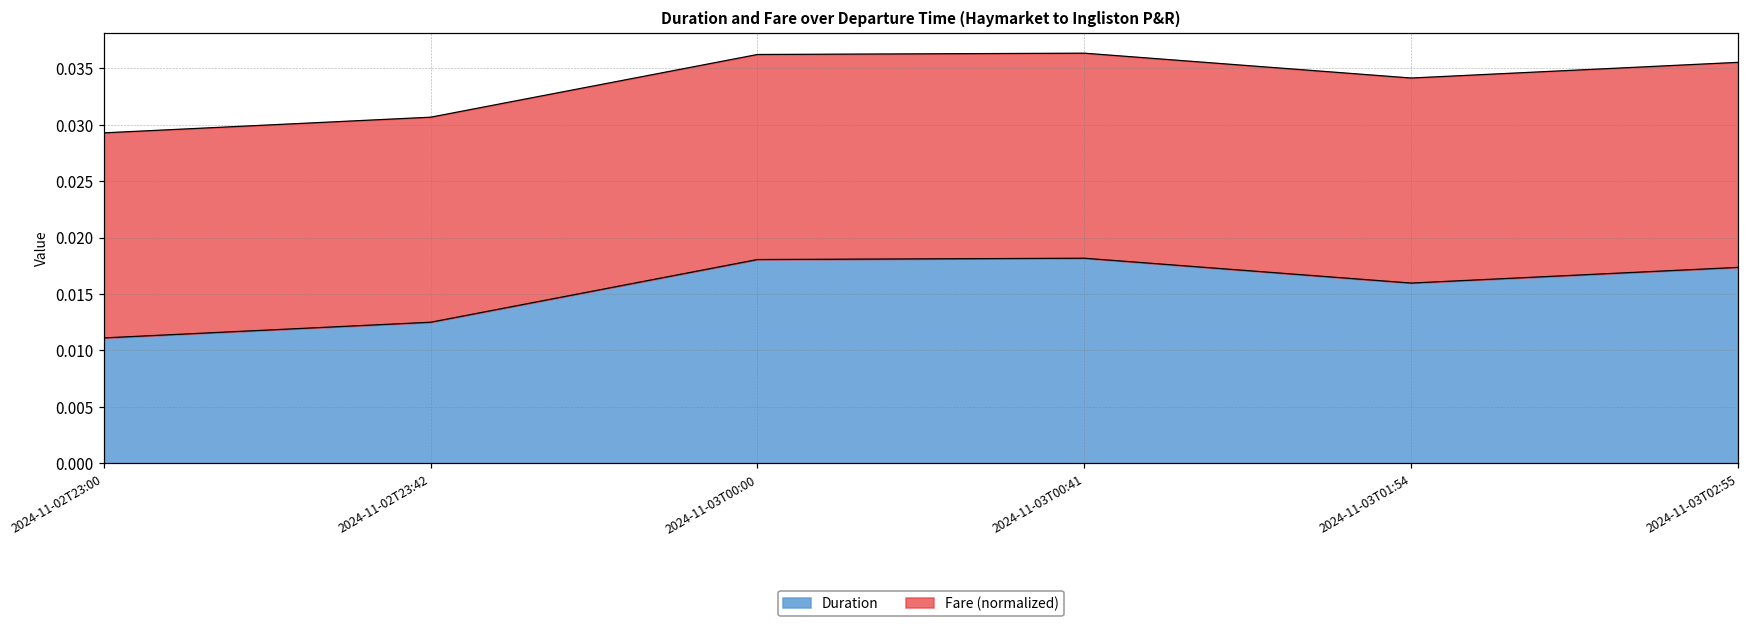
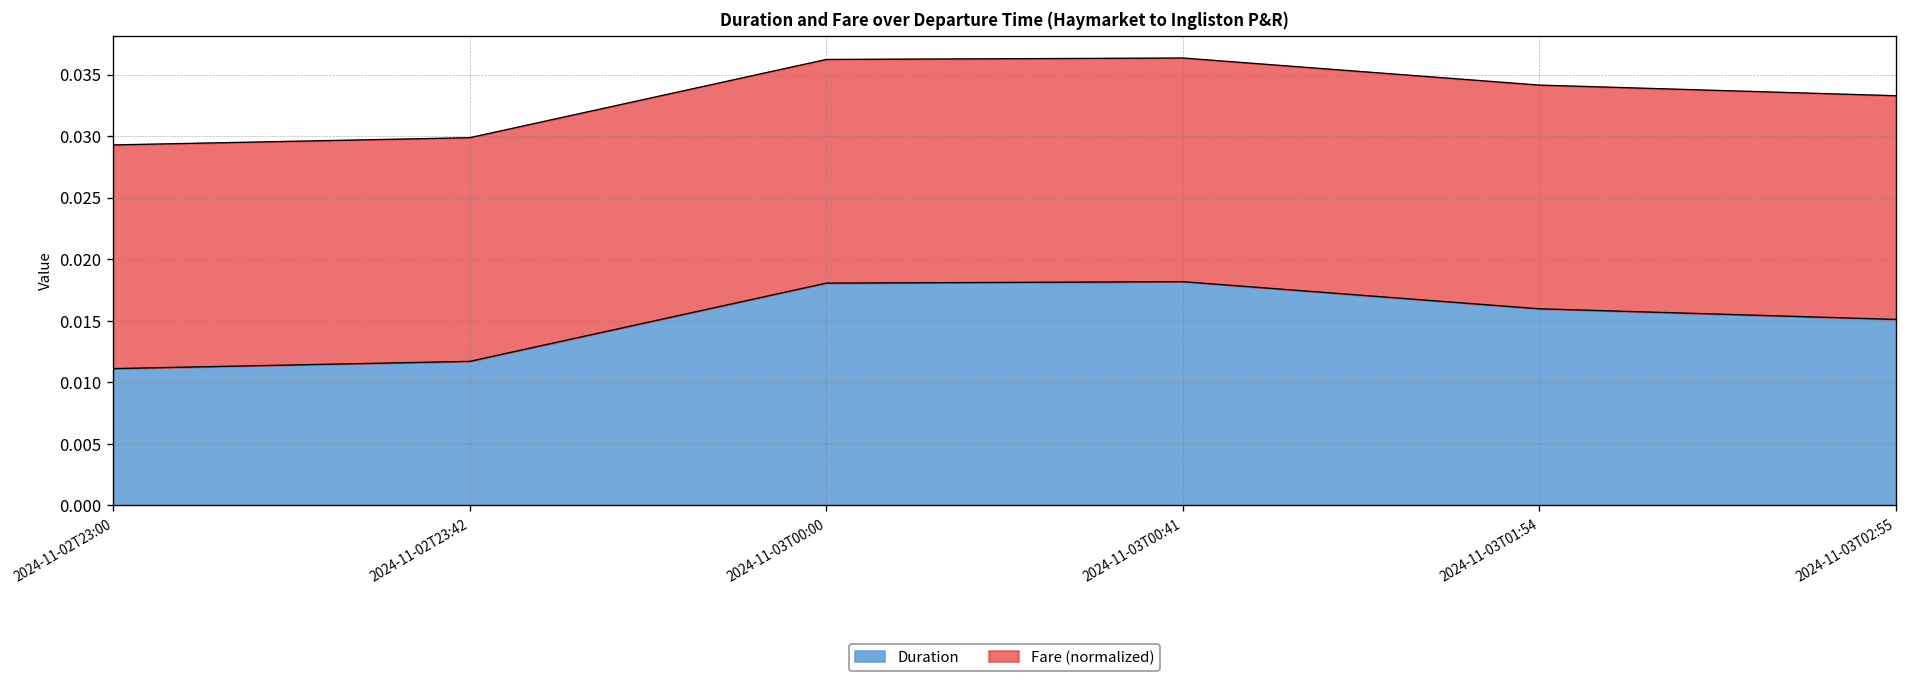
  {
    "Duration": {
      "2024-11-02T23:00": 0.0111,
-     "2024-11-02T23:42": 0.0125,
+     "2024-11-02T23:42": 0.0117,
      "2024-11-03T00:00": 0.0181,
      "2024-11-03T00:41": 0.0182,
      "2024-11-03T01:54": 0.0160,
-     "2024-11-03T02:55": 0.0174
+     "2024-11-03T02:55": 0.0151
    },
    "Fare (normalized)": {
      "2024-11-02T23:00": 0.0182,
      "2024-11-02T23:42": 0.0182,
      "2024-11-03T00:00": 0.0182,
      "2024-11-03T00:41": 0.0182,
      "2024-11-03T01:54": 0.0182,
      "2024-11-03T02:55": 0.0182
    }
  }
